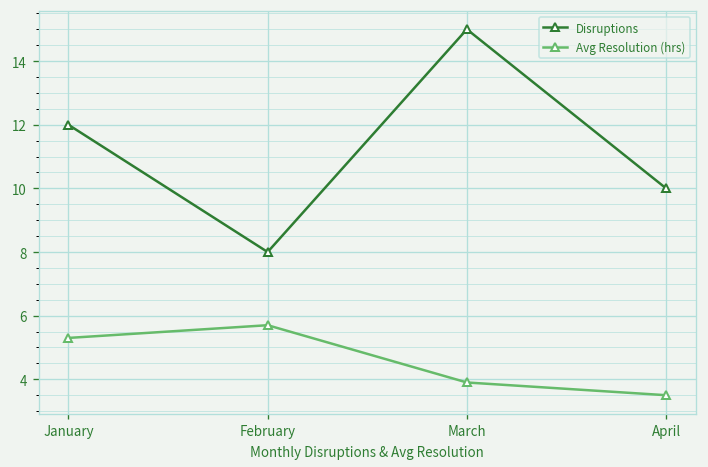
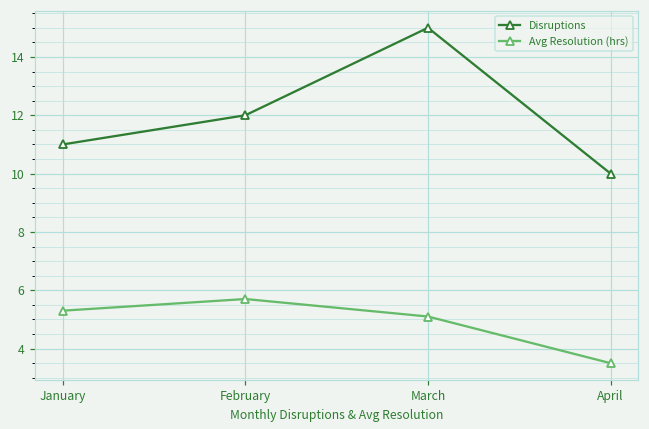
  {
    "Disruptions": {
-     "January": 12,
-     "February": 8,
+     "January": 11,
+     "February": 12,
      "March": 15,
      "April": 10
    },
    "Avg Resolution (hrs)": {
      "January": 5.3,
      "February": 5.7,
-     "March": 3.9,
+     "March": 5.1,
      "April": 3.5
    }
  }
